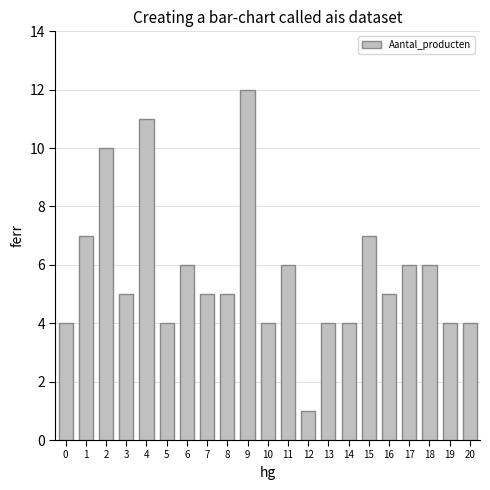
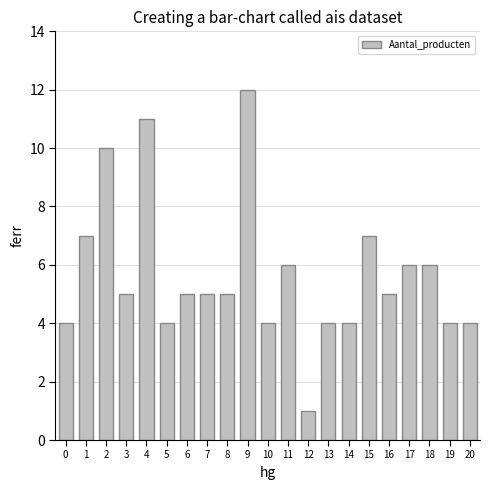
  {
    "0": 4,
    "1": 7,
    "2": 10,
    "3": 5,
    "4": 11,
    "5": 4,
-   "6": 6,
+   "6": 5,
    "7": 5,
    "8": 5,
    "9": 12,
    "10": 4,
    "11": 6,
    "12": 1,
    "13": 4,
    "14": 4,
    "15": 7,
    "16": 5,
    "17": 6,
    "18": 6,
    "19": 4,
    "20": 4
  }
